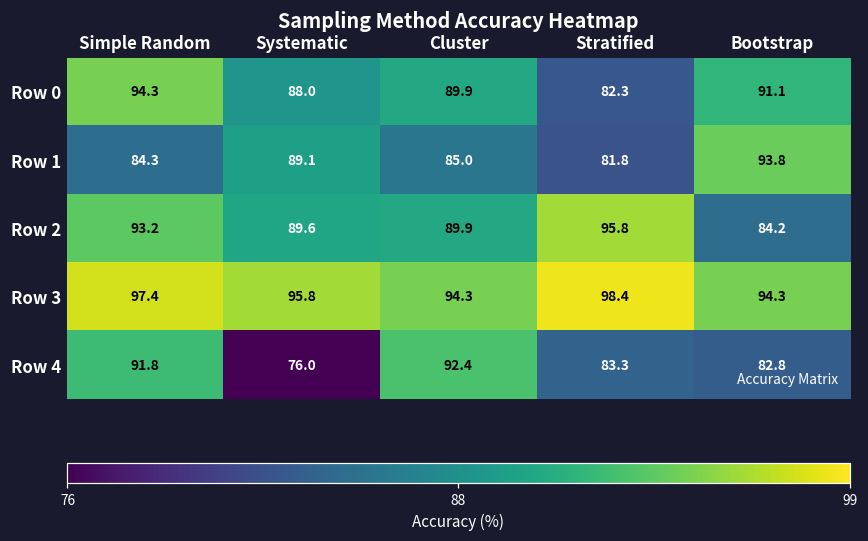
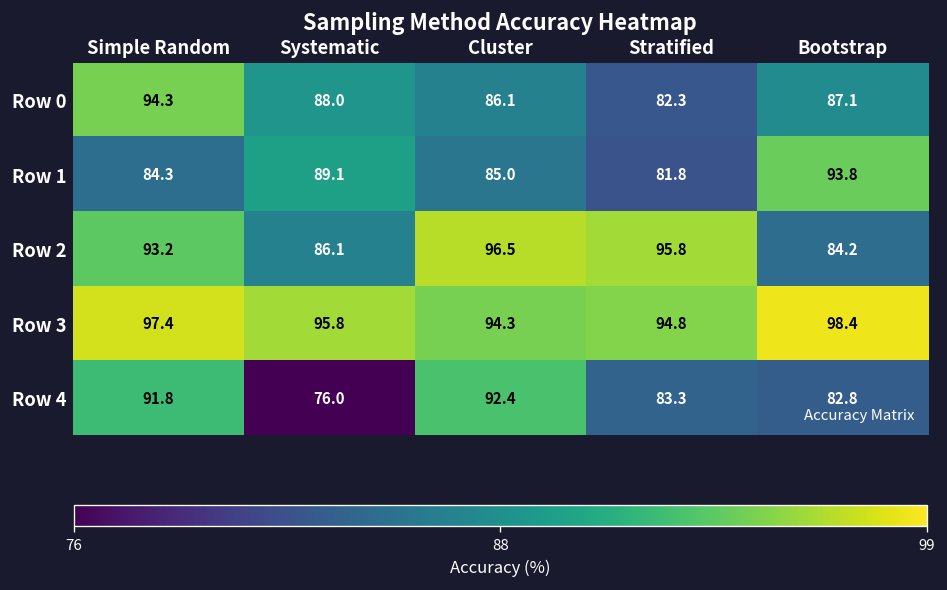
  {
    "Row 0": {
      "Simple Random": 94.3,
      "Systematic": 88.0,
-     "Cluster": 89.9,
+     "Cluster": 86.1,
      "Stratified": 82.3,
-     "Bootstrap": 91.1
+     "Bootstrap": 87.1
    },
    "Row 1": {
      "Simple Random": 84.3,
      "Systematic": 89.1,
      "Cluster": 85.0,
      "Stratified": 81.8,
      "Bootstrap": 93.8
    },
    "Row 2": {
      "Simple Random": 93.2,
-     "Systematic": 89.6,
-     "Cluster": 89.9,
+     "Systematic": 86.1,
+     "Cluster": 96.5,
      "Stratified": 95.8,
      "Bootstrap": 84.2
    },
    "Row 3": {
      "Simple Random": 97.4,
      "Systematic": 95.8,
      "Cluster": 94.3,
-     "Stratified": 98.4,
-     "Bootstrap": 94.3
+     "Stratified": 94.8,
+     "Bootstrap": 98.4
    },
    "Row 4": {
      "Simple Random": 91.8,
      "Systematic": 76.0,
      "Cluster": 92.4,
      "Stratified": 83.3
    }
  }
